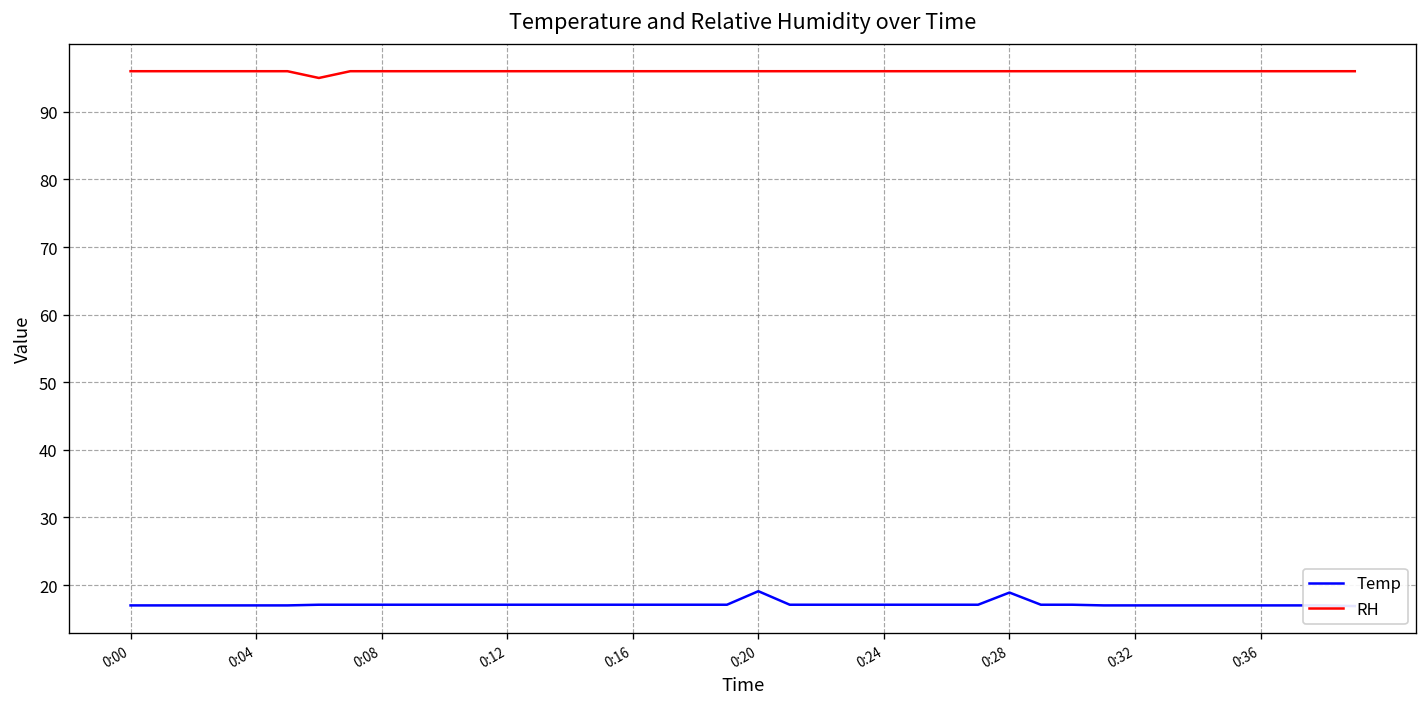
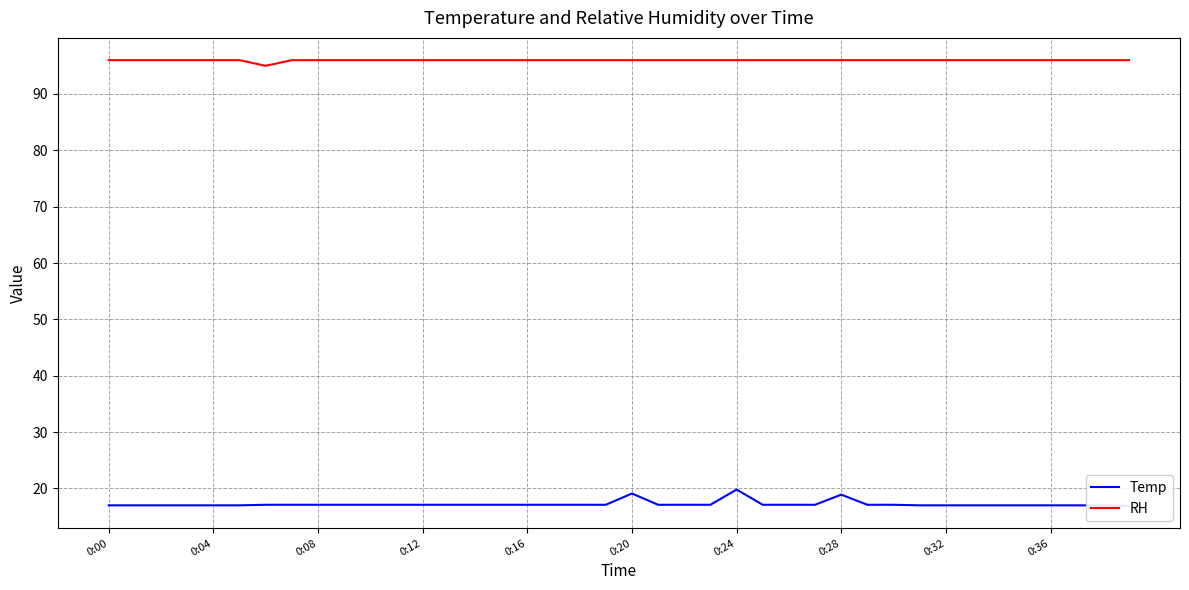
  {
    "Temp": {
      "0:00": 17,
      "0:04": 17,
      "0:08": 17,
      "0:12": 17,
      "0:16": 17,
      "0:20": 19,
-     "0:24": 17,
+     "0:24": 20,
      "0:28": 19,
      "0:32": 17,
      "0:36": 17
    },
    "RH": {
      "0:00": 96,
      "0:04": 96,
      "0:08": 96,
      "0:12": 96,
      "0:16": 96,
      "0:20": 96,
      "0:24": 96,
      "0:28": 96,
      "0:32": 96,
      "0:36": 96
    }
  }
